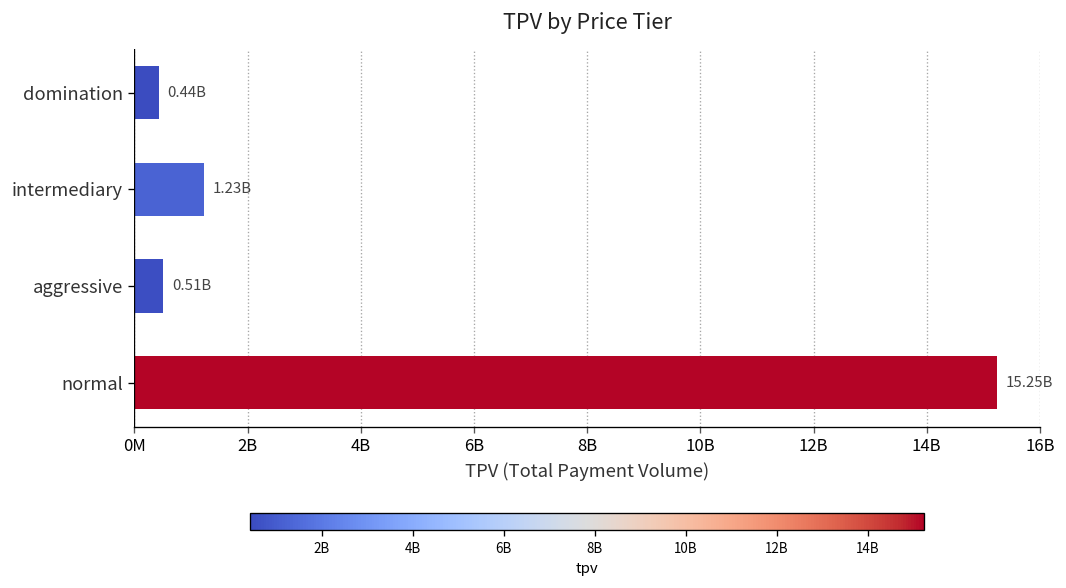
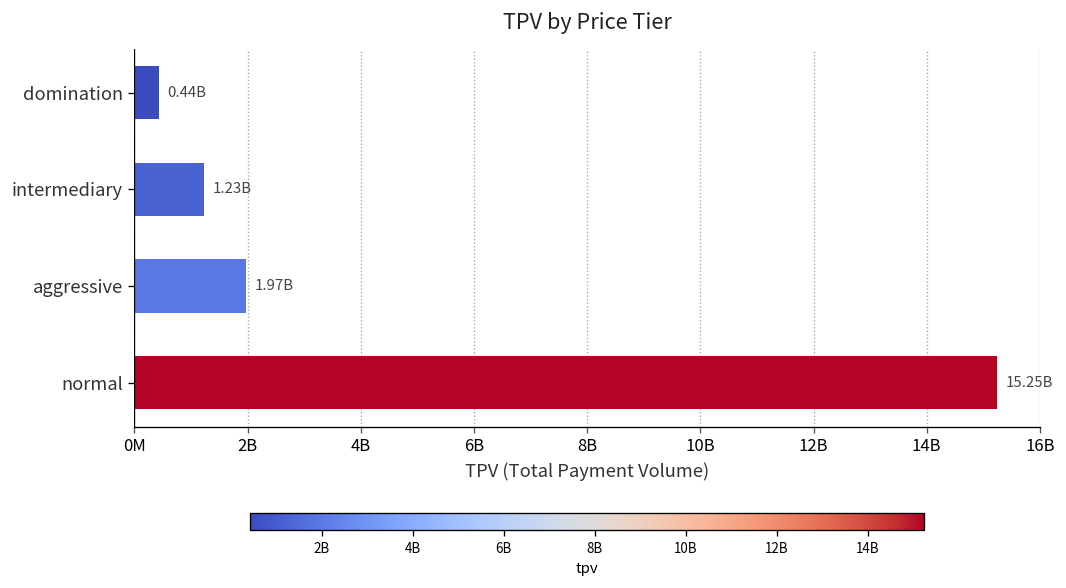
  {
    "domination": "0.44B",
    "intermediary": "1.23B",
-   "aggressive": "0.51B",
+   "aggressive": "1.97B",
    "normal": "15.25B"
  }
